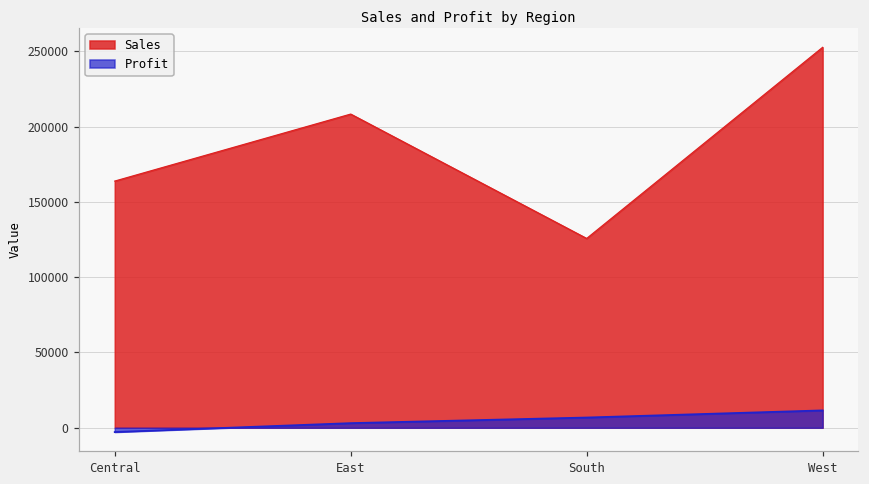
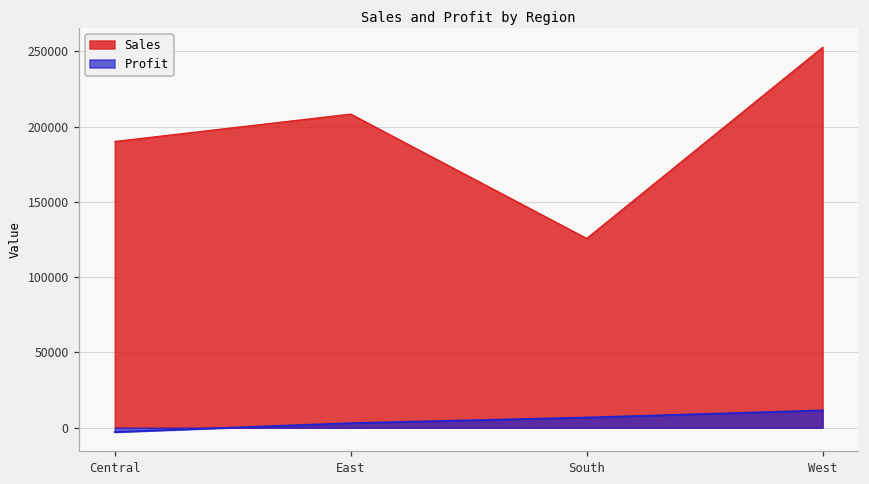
  {
    "Sales": {
-     "Central": 164000,
+     "Central": 190000,
      "East": 208000,
      "South": 126000,
      "West": 253000
    }
  }
